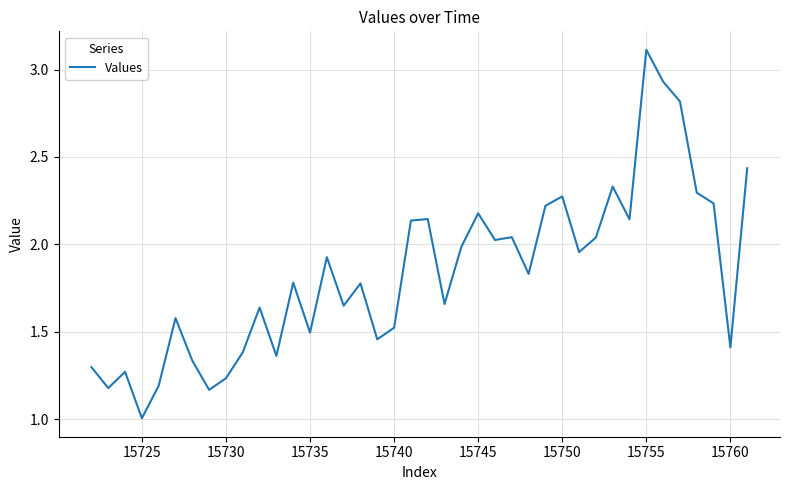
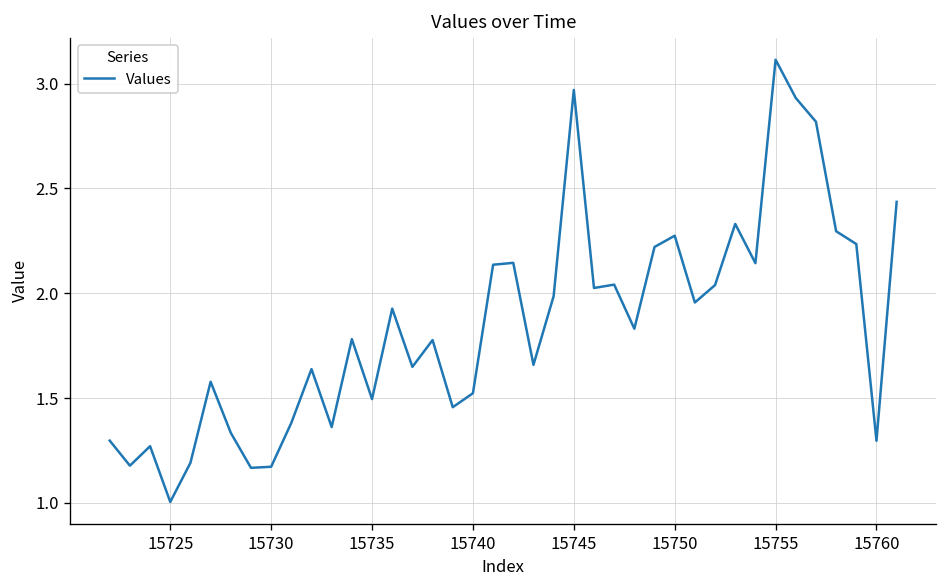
  {
    "15725": 1.00,
-   "15730": 1.23,
+   "15730": 1.17,
    "15735": 1.50,
    "15740": 1.52,
-   "15745": 2.18,
+   "15745": 2.97,
    "15750": 2.27,
    "15755": 3.11,
-   "15760": 1.41
+   "15760": 1.30
  }
